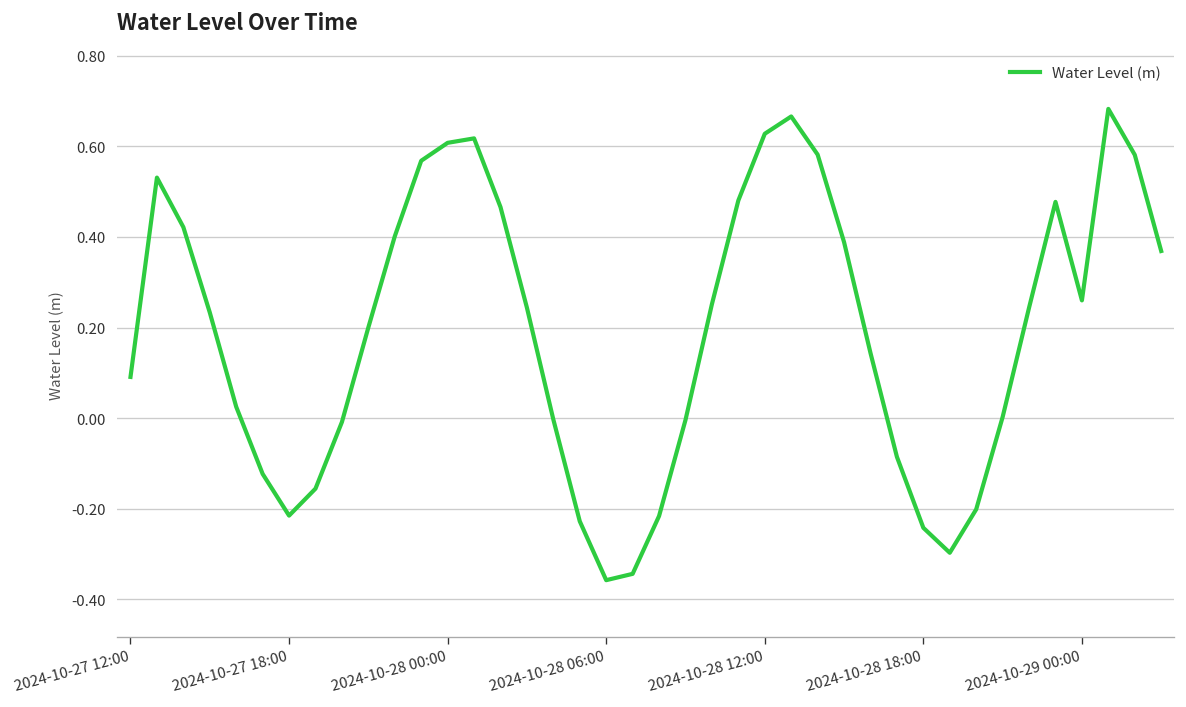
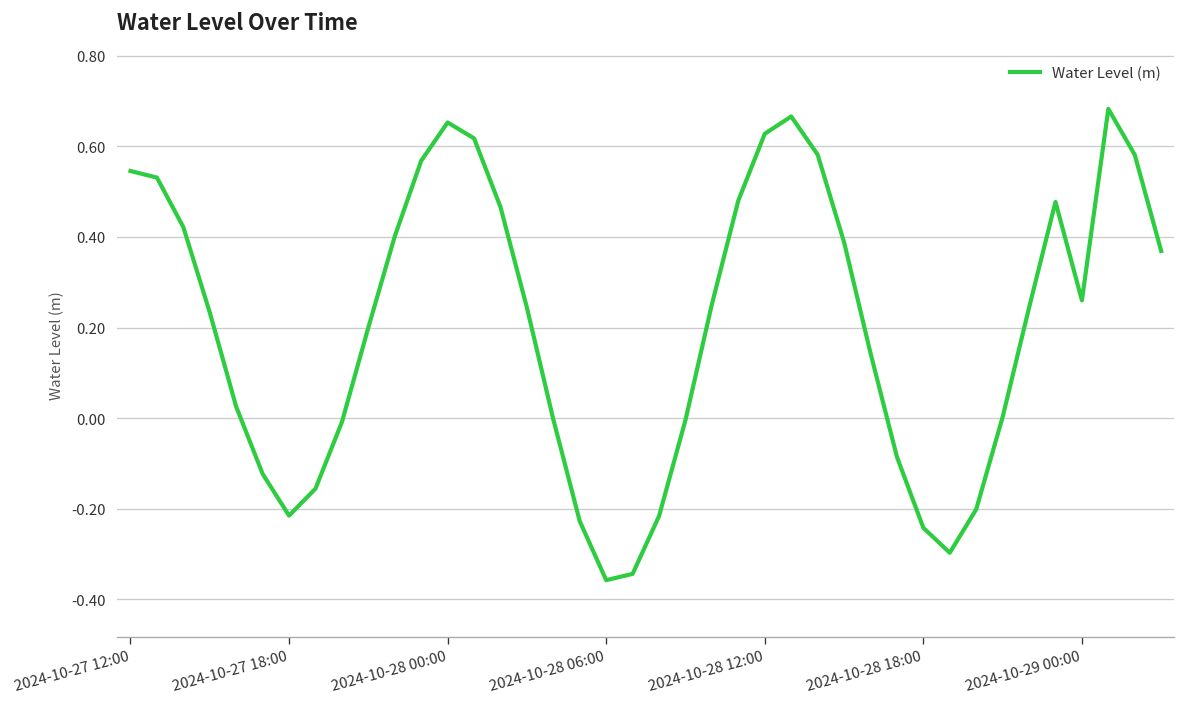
  {
-   "2024-10-27 12:00": 0.09,
+   "2024-10-27 12:00": 0.55,
    "2024-10-27 18:00": -0.22,
-   "2024-10-28 00:00": 0.61,
+   "2024-10-28 00:00": 0.65,
    "2024-10-28 06:00": -0.36,
    "2024-10-28 12:00": 0.63,
    "2024-10-28 18:00": -0.24,
    "2024-10-29 00:00": 0.26
  }
